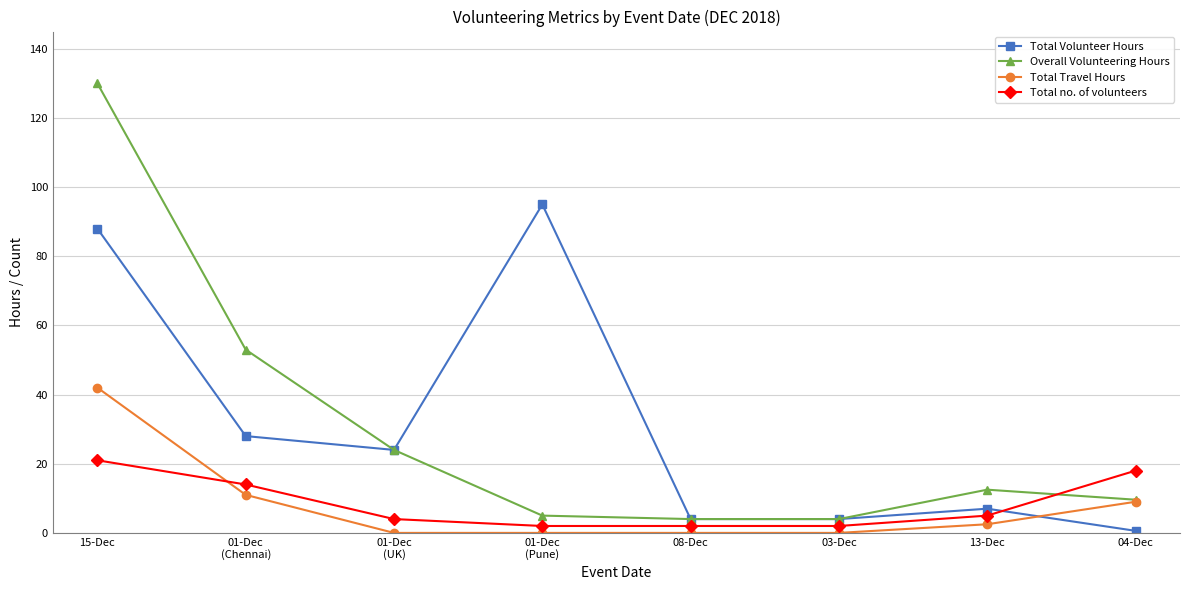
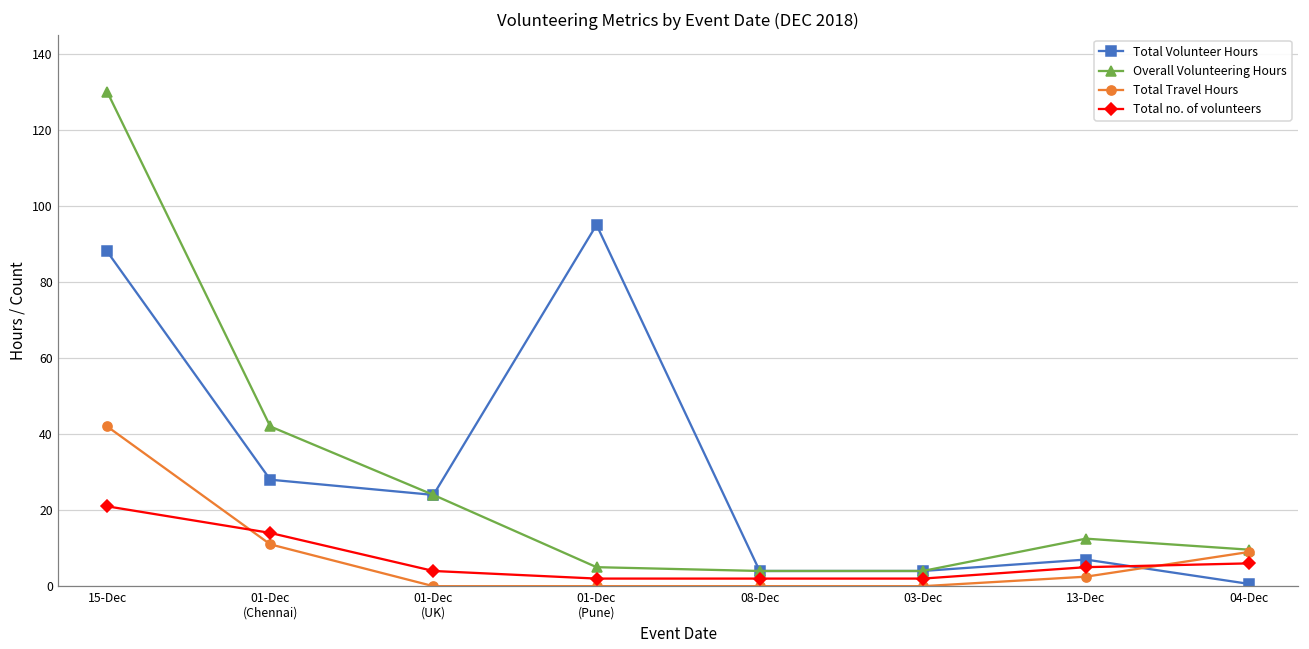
  {
    "Total Volunteer Hours": {
      "15-Dec": 88,
      "01-Dec (Chennai)": 28,
      "01-Dec (Pune)": 95,
      "13-Dec": 7,
      "04-Dec": 1
    },
    "Overall Volunteering Hours": {
      "15-Dec": 130,
-     "01-Dec (Chennai)": 53,
+     "01-Dec (Chennai)": 42,
      "01-Dec (Pune)": 5,
      "13-Dec": 13
    },
    "Total Travel Hours": {
      "15-Dec": 42,
      "01-Dec (Chennai)": 11,
      "01-Dec (UK)": 0,
      "01-Dec (Pune)": 0,
      "08-Dec": 0,
      "03-Dec": 0,
      "13-Dec": 3
    },
    "Total no. of volunteers": {
      "15-Dec": 21,
      "01-Dec (Chennai)": 14,
      "01-Dec (UK)": 4,
      "01-Dec (Pune)": 2,
      "08-Dec": 2,
      "03-Dec": 2,
      "13-Dec": 5,
-     "04-Dec": 18
+     "04-Dec": 6
    }
  }
